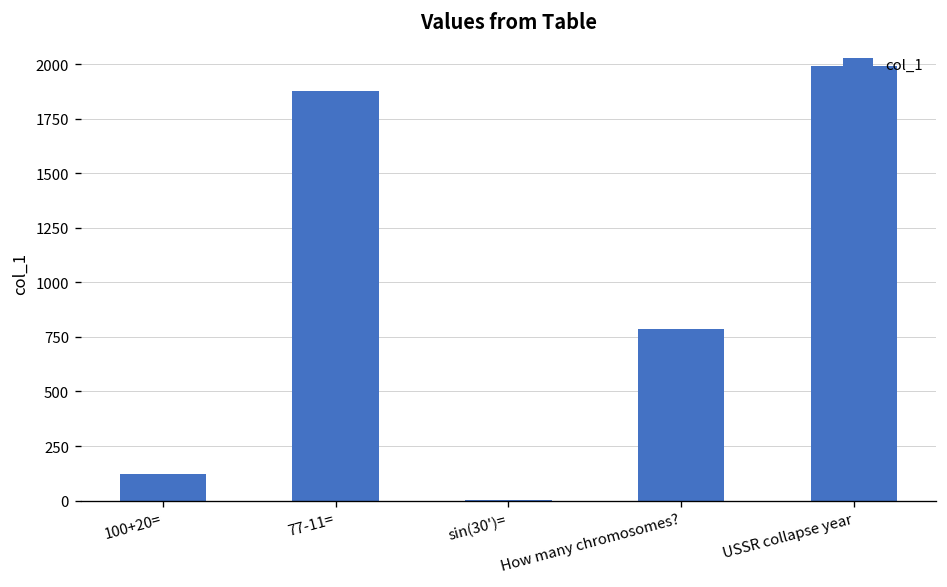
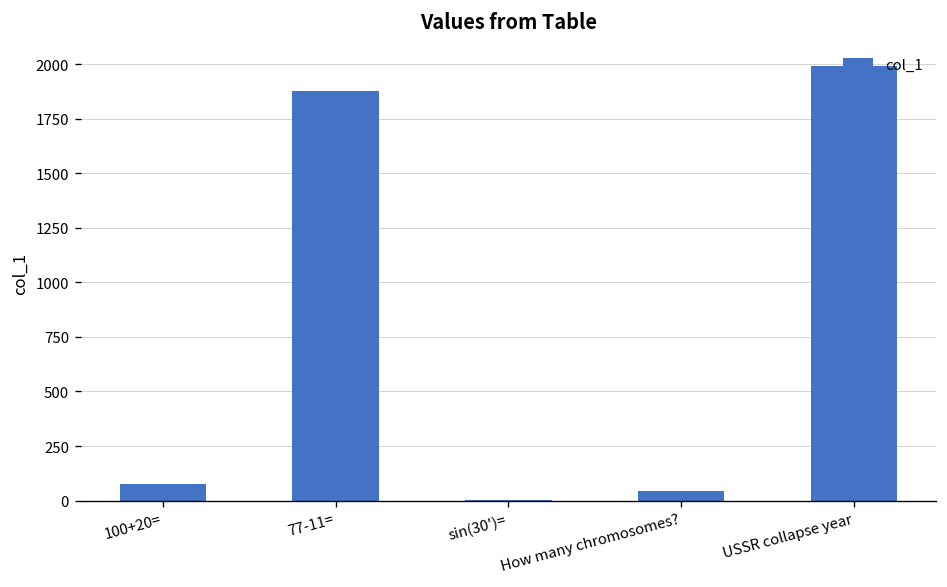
  {
-   "100+20=": 120,
+   "100+20=": 70,
    "77-11=": 1880,
-   "How many chromosomes?": 790,
+   "How many chromosomes?": 50,
    "USSR collapse year": 1990
  }
